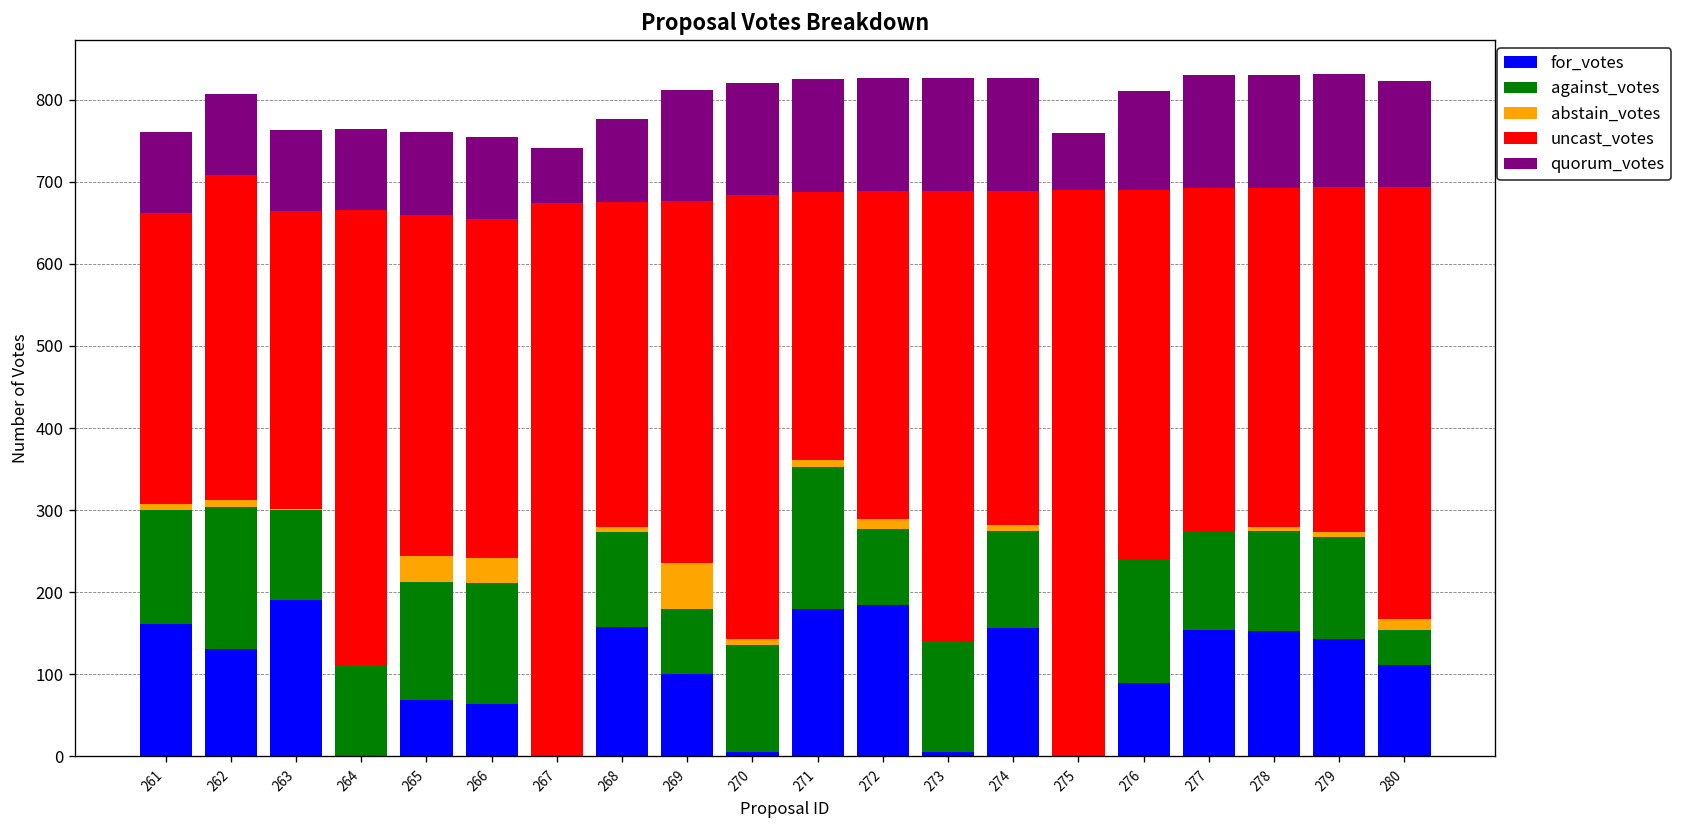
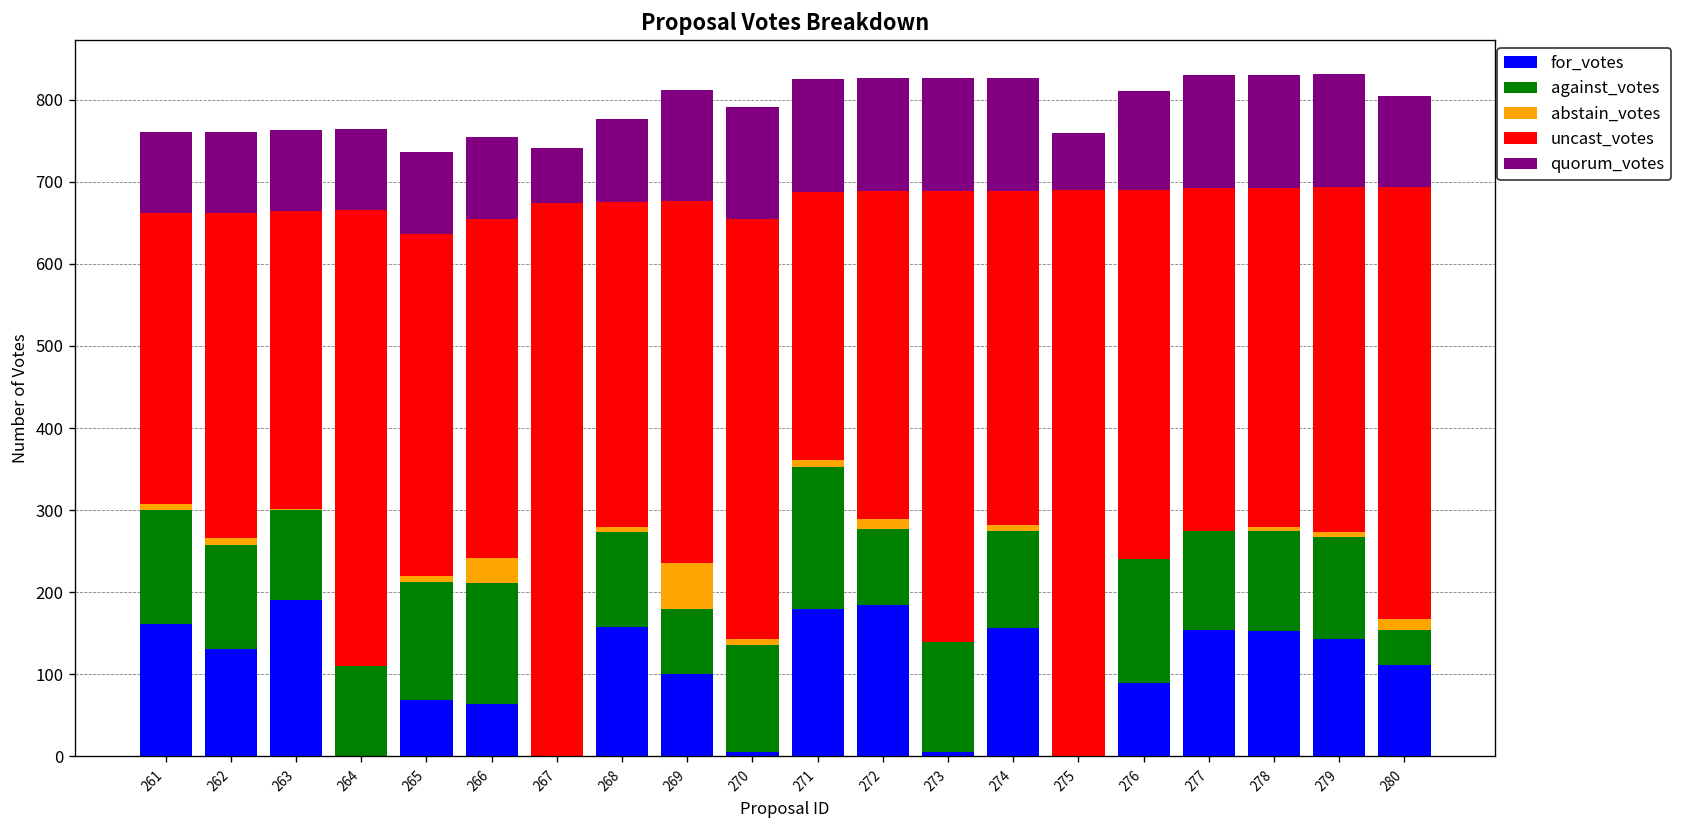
  {
    "for_votes": {
      "261": 160,
      "262": 130,
      "263": 190,
      "264": 0,
      "265": 70,
      "266": 60,
      "267": 0,
      "268": 160,
      "269": 100,
      "270": 10,
      "271": 180,
      "272": 180,
      "273": 10,
      "274": 160,
      "275": 0,
      "276": 90,
      "277": 150,
      "278": 150,
      "279": 140,
      "280": 110
    },
    "against_votes": {
      "261": 140,
-     "262": 170,
+     "262": 130,
      "263": 110,
      "264": 110,
      "265": 140,
      "266": 150,
      "267": 0,
      "268": 120,
      "269": 80,
      "270": 130,
      "271": 170,
      "272": 90,
      "273": 130,
      "274": 120,
      "275": 0,
      "276": 150,
      "277": 120,
      "278": 120,
      "279": 120,
      "280": 40
    },
    "abstain_votes": {
      "261": 10,
      "262": 10,
      "264": 0,
-     "265": 30,
+     "265": 10,
      "266": 30,
      "267": 0,
      "268": 10,
      "269": 60,
      "270": 10,
      "271": 10,
      "272": 10,
      "273": 0,
      "274": 10,
      "275": 0,
      "276": 0,
      "277": 0,
      "278": 10,
      "279": 10,
      "280": 10
    },
    "uncast_votes": {
      "261": 350,
      "262": 400,
      "263": 360,
      "264": 560,
      "265": 420,
      "266": 410,
      "267": 670,
      "268": 400,
      "269": 440,
-     "270": 540,
+     "270": 510,
      "271": 330,
      "272": 400,
      "273": 550,
      "274": 410,
      "275": 690,
      "276": 450,
      "277": 420,
      "278": 410,
      "279": 420,
      "280": 530
    },
    "quorum_votes": {
      "261": 100,
      "262": 100,
      "263": 100,
      "264": 100,
      "265": 100,
      "266": 100,
      "267": 70,
      "268": 100,
      "269": 140,
      "270": 140,
      "271": 140,
      "272": 140,
      "273": 140,
      "274": 140,
      "275": 70,
      "276": 120,
      "277": 140,
      "278": 140,
      "279": 140,
-     "280": 130
+     "280": 110
    }
  }
